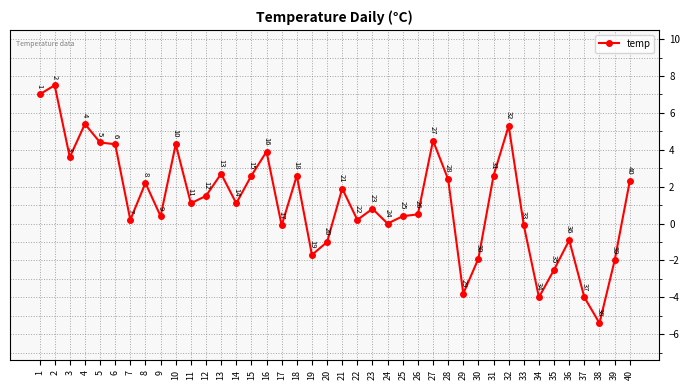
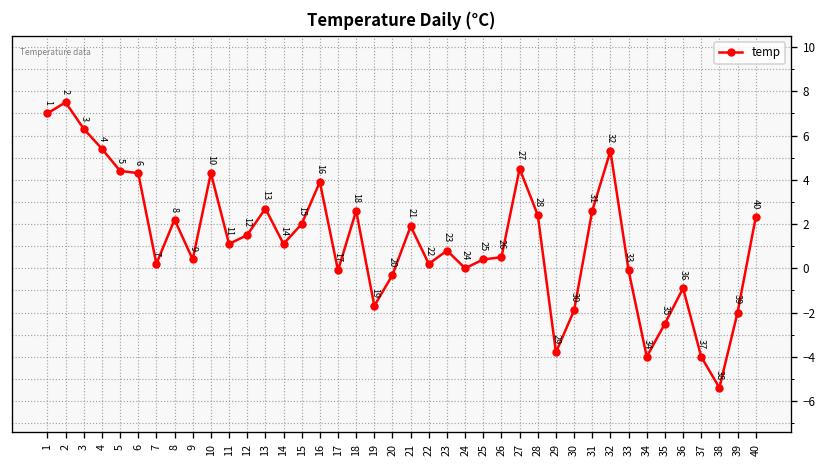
  {
-   "3": 3.6,
-   "15": 2.6,
-   "20": -1.0
+   "3": 6.3,
+   "15": 2.0,
+   "20": -0.3
  }
